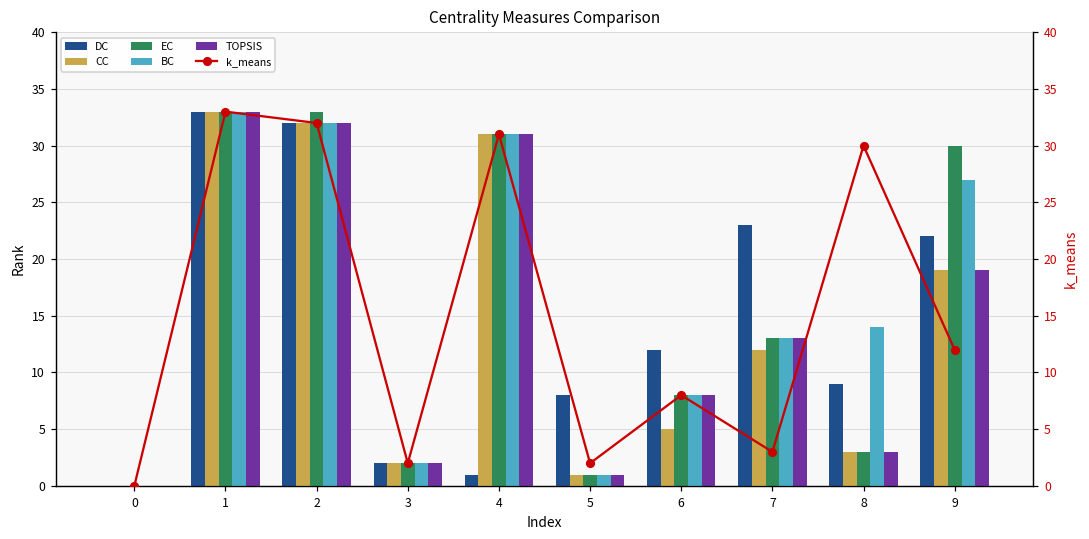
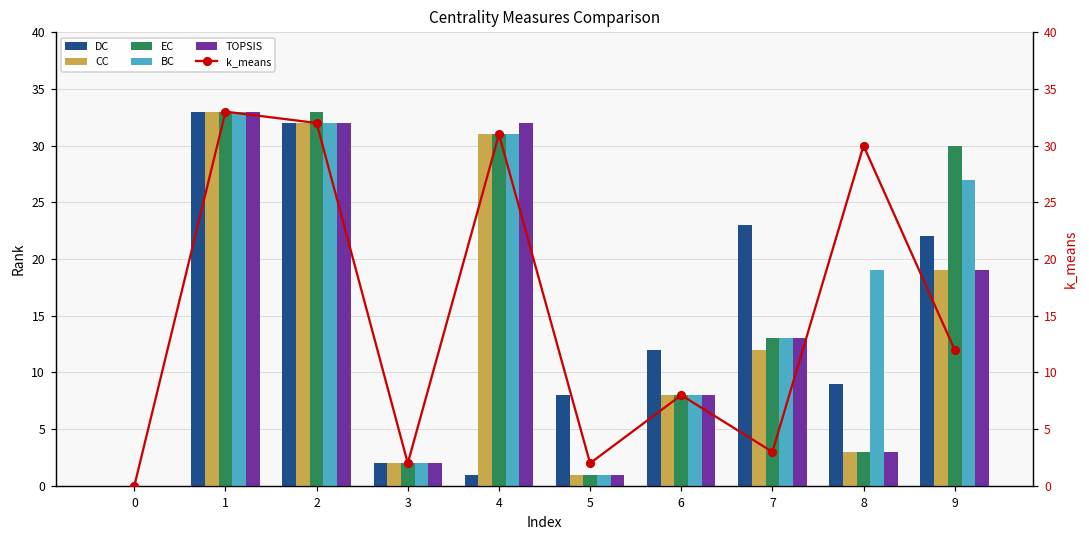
  {
    "DC": {
      "0": 0,
      "1": 33,
      "2": 32,
      "3": 2,
      "4": 1,
      "5": 8,
      "6": 12,
      "7": 23,
      "8": 9,
      "9": 22
    },
    "CC": {
      "0": 0,
      "1": 33,
      "2": 32,
      "3": 2,
      "4": 31,
      "5": 1,
-     "6": 5,
+     "6": 8,
      "7": 12,
      "8": 3,
      "9": 19
    },
    "EC": {
      "0": 0,
      "1": 33,
      "2": 33,
      "3": 2,
      "4": 31,
      "5": 1,
      "6": 8,
      "7": 13,
      "8": 3,
      "9": 30
    },
    "BC": {
      "0": 0,
      "1": 33,
      "2": 32,
      "3": 2,
      "4": 31,
      "5": 1,
      "6": 8,
      "7": 13,
-     "8": 14,
+     "8": 19,
      "9": 27
    },
    "TOPSIS": {
      "0": 0,
      "1": 33,
      "2": 32,
      "3": 2,
-     "4": 31,
+     "4": 32,
      "5": 1,
      "6": 8,
      "7": 13,
      "8": 3,
      "9": 19
    },
    "k_means": {
      "0": 0.0,
      "1": 33.0,
      "2": 32.0,
      "3": 2.0,
      "4": 31.0,
      "5": 2.0,
      "6": 8.0,
      "7": 3.0,
      "8": 30.0,
      "9": 12.0
    }
  }
